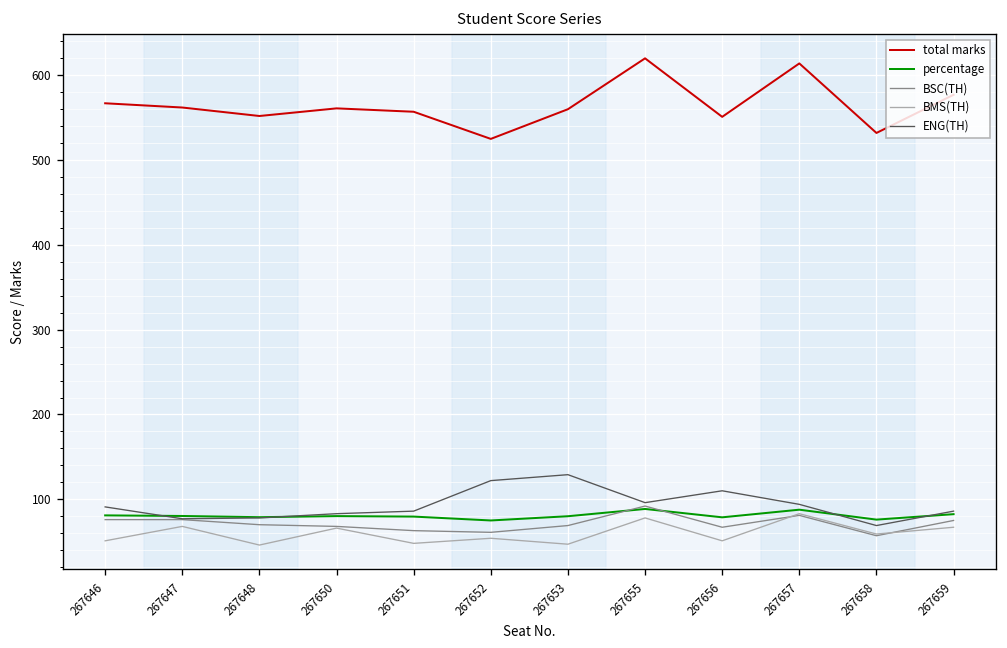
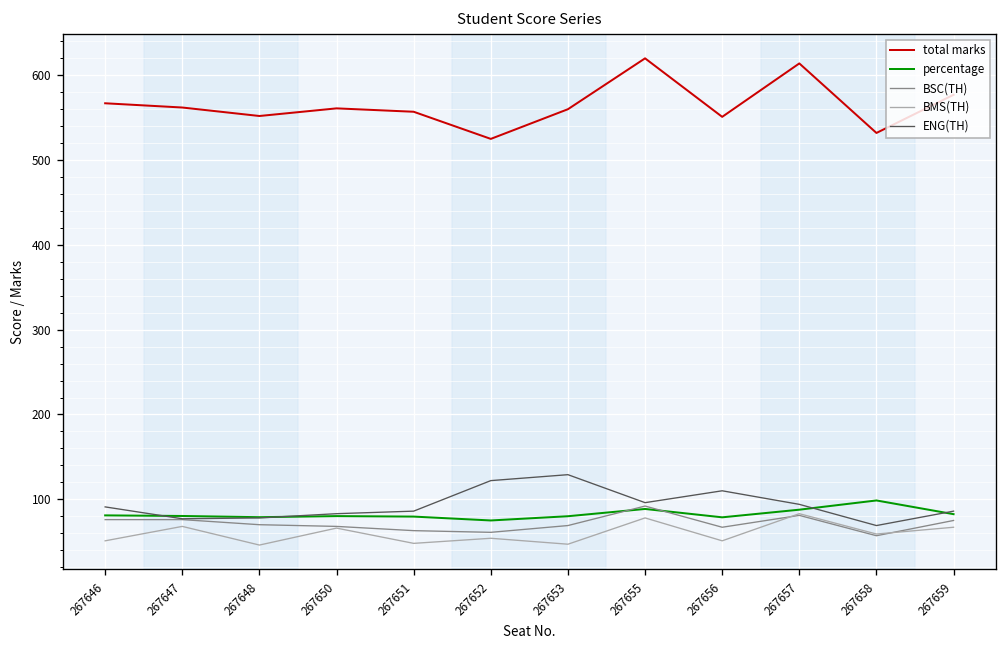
  {
    "total marks": {
      "267646": 570,
      "267647": 560,
      "267648": 550,
      "267650": 560,
      "267651": 560,
      "267652": 530,
      "267653": 560,
      "267655": 620,
      "267656": 550,
      "267657": 610,
      "267658": 530
    },
    "percentage": {
      "267646": 80,
      "267651": 80,
      "267652": 80,
      "267653": 80,
      "267656": 80,
      "267657": 90,
-     "267658": 80,
+     "267658": 100,
      "267659": 80
    },
    "ENG(TH)": {
      "267646": 90,
      "267651": 90,
      "267652": 120,
      "267653": 130,
      "267655": 100,
      "267656": 110,
      "267657": 90,
      "267658": 70,
      "267659": 90
    }
  }
